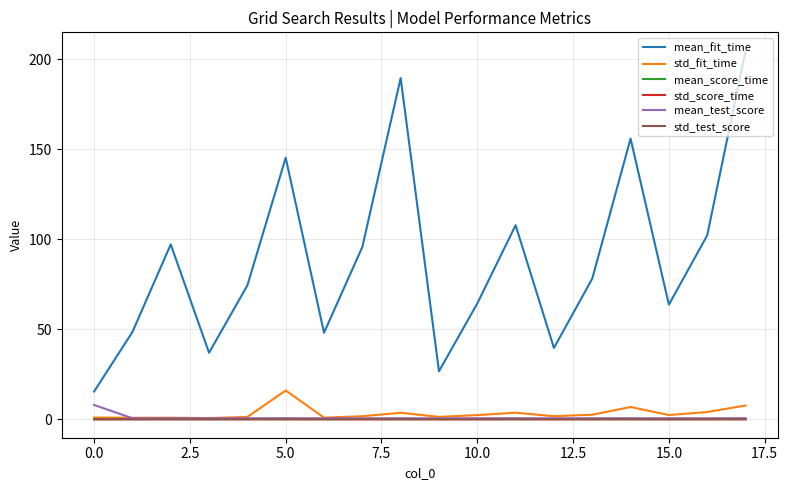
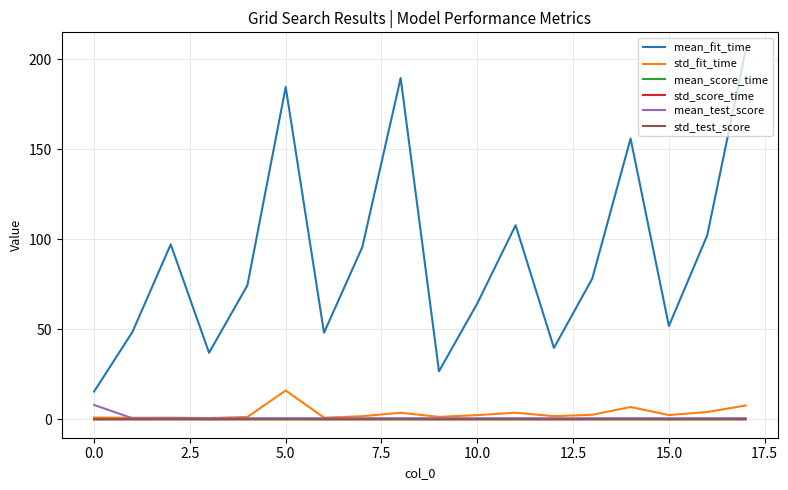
  {
    "mean_fit_time": {
      "0.0": 15,
-     "5.0": 145,
+     "5.0": 184,
      "10.0": 64,
-     "15.0": 64
+     "15.0": 52
    },
    "std_fit_time": {
      "5.0": 16,
      "10.0": 2,
      "15.0": 2
    },
    "mean_test_score": {
      "0.0": 8
    }
  }
